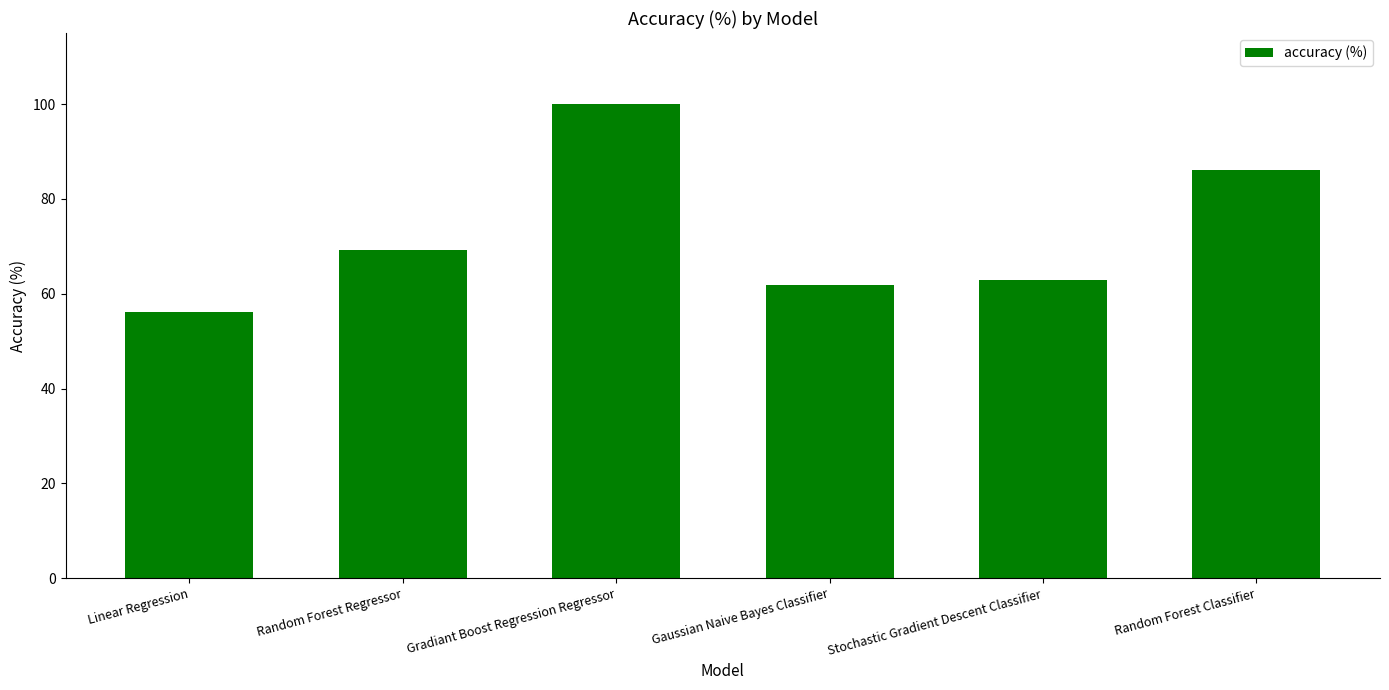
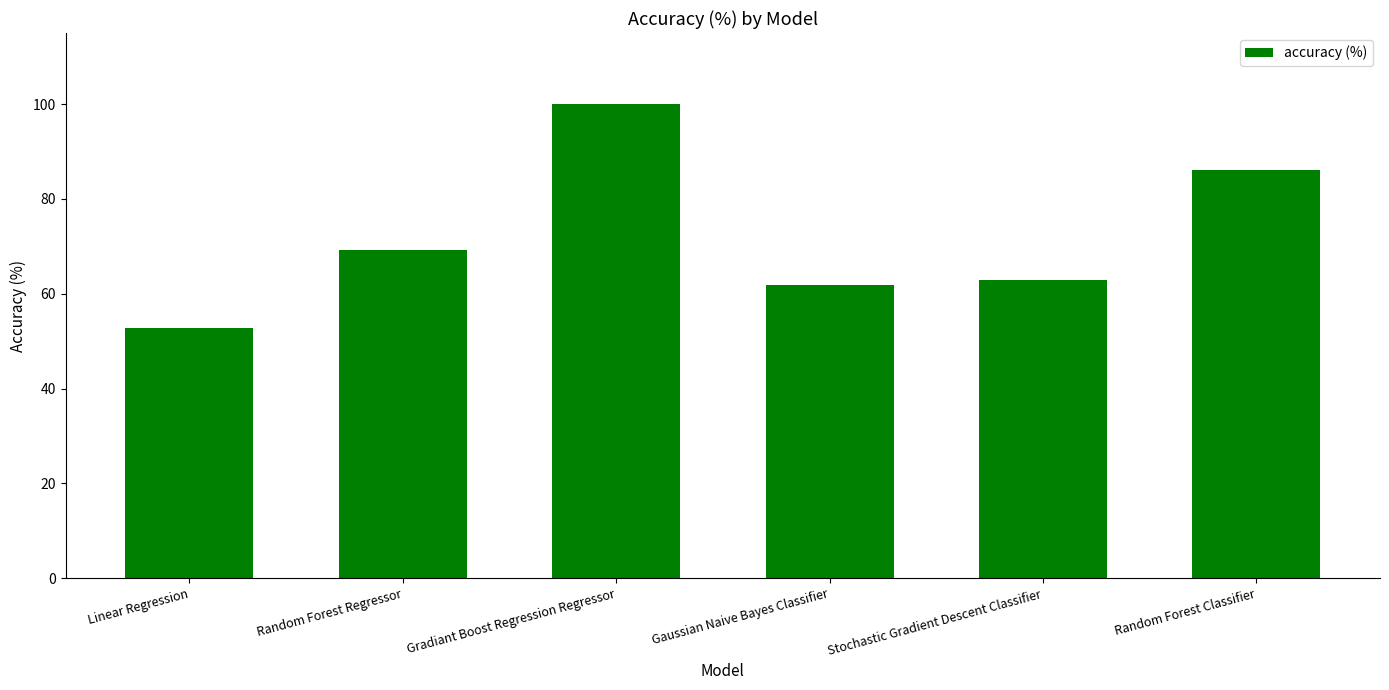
  {
-   "Linear Regression": 56,
+   "Linear Regression": 53,
    "Random Forest Regressor": 69,
    "Gradiant Boost Regression Regressor": 100,
    "Gaussian Naive Bayes Classifier": 62,
    "Stochastic Gradient Descent Classifier": 63,
    "Random Forest Classifier": 86
  }
